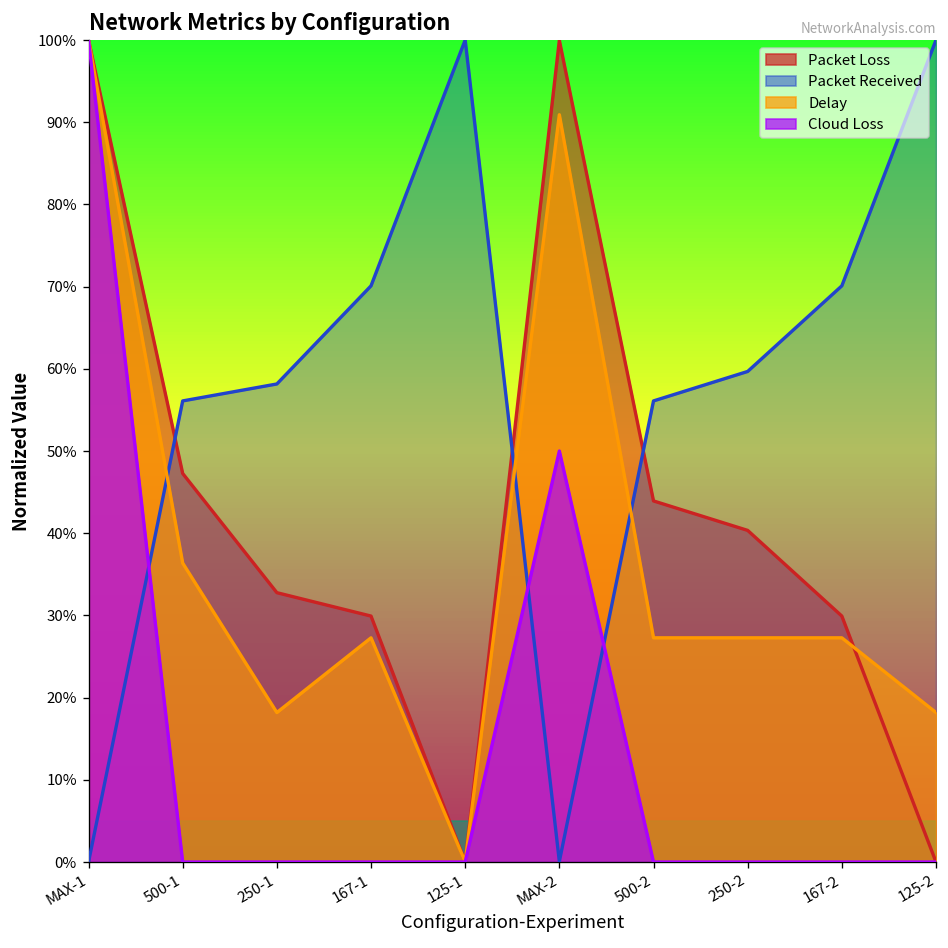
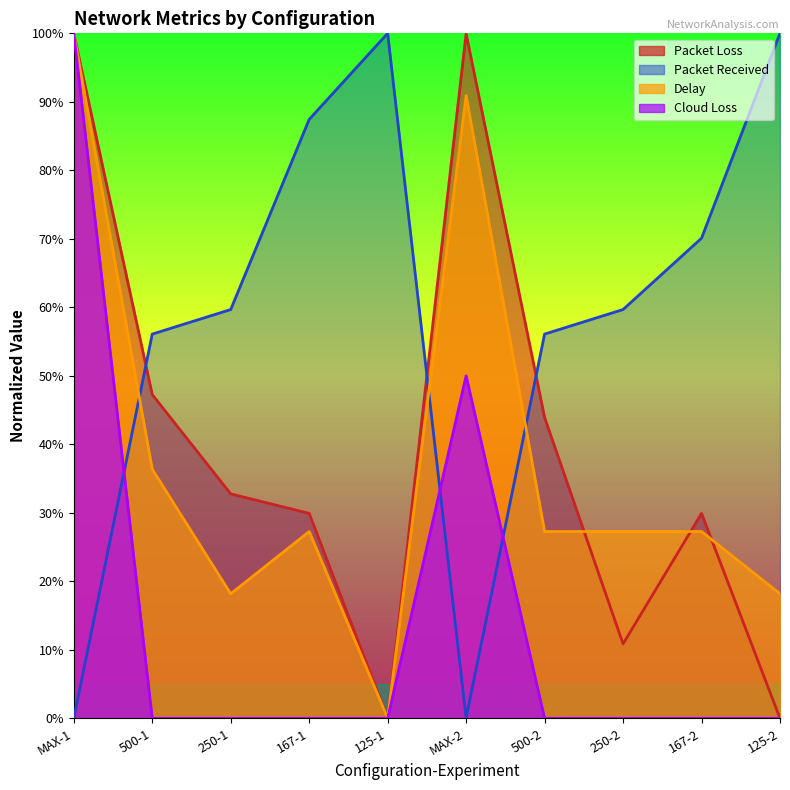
  {
    "Packet Loss": {
      "500-1": "47%",
      "250-1": "33%",
      "167-1": "30%",
      "MAX-2": "100%",
      "500-2": "44%",
-     "250-2": "40%",
+     "250-2": "11%",
      "167-2": "30%"
    },
    "Packet Received": {
      "500-1": "56%",
-     "250-1": "58%",
-     "167-1": "70%",
+     "250-1": "60%",
+     "167-1": "87%",
      "125-1": "100%",
      "500-2": "56%",
      "250-2": "60%",
      "167-2": "70%",
      "125-2": "100%"
    },
    "Delay": {
      "500-1": "36%",
      "250-1": "18%",
      "167-1": "27%",
      "MAX-2": "91%",
      "500-2": "27%",
      "250-2": "27%",
      "167-2": "27%",
      "125-2": "18%"
    },
    "Cloud Loss": {
      "MAX-2": "50%"
    }
  }
